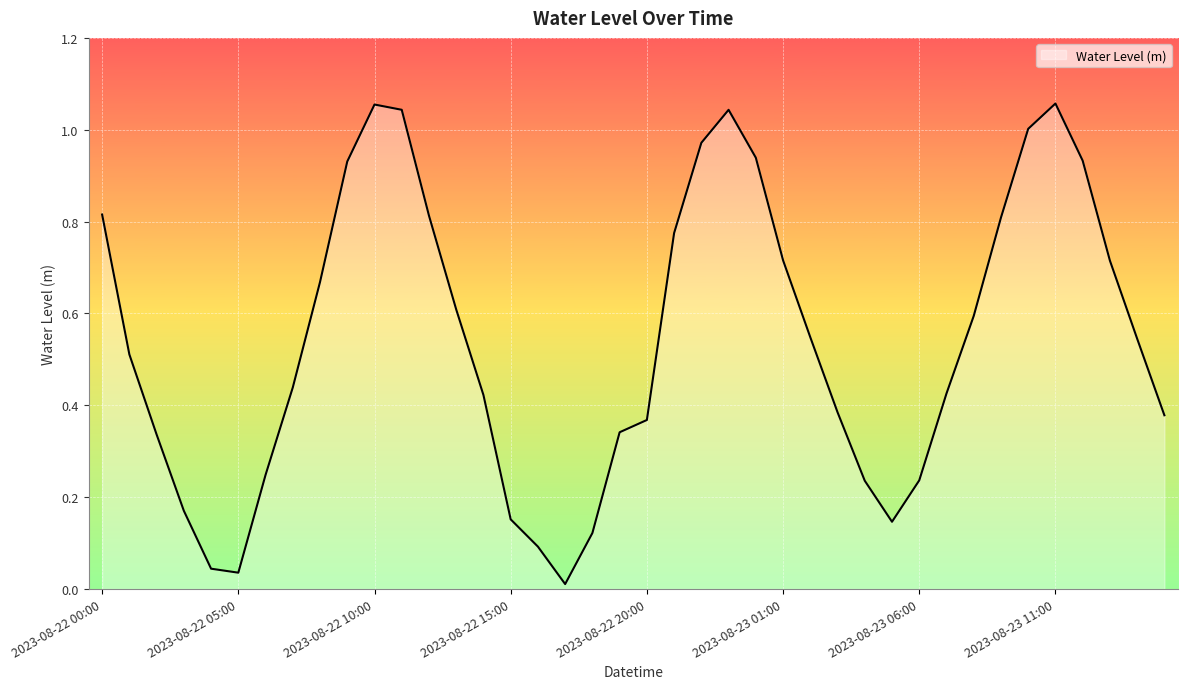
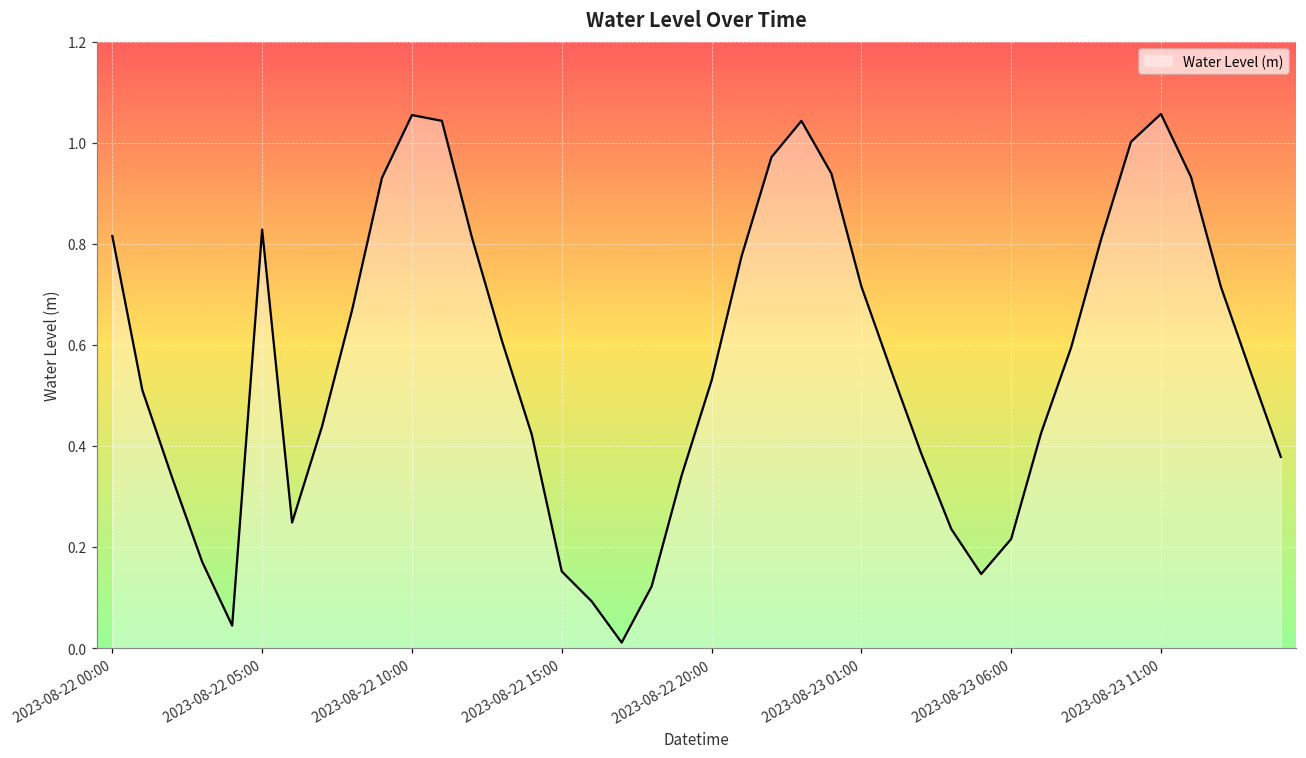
  {
    "2023-08-22 00:00": 0.82,
-   "2023-08-22 05:00": 0.04,
+   "2023-08-22 05:00": 0.83,
    "2023-08-22 10:00": 1.05,
    "2023-08-22 15:00": 0.15,
-   "2023-08-22 20:00": 0.37,
+   "2023-08-22 20:00": 0.53,
    "2023-08-23 01:00": 0.72,
-   "2023-08-23 06:00": 0.24,
+   "2023-08-23 06:00": 0.22,
    "2023-08-23 11:00": 1.06
  }
